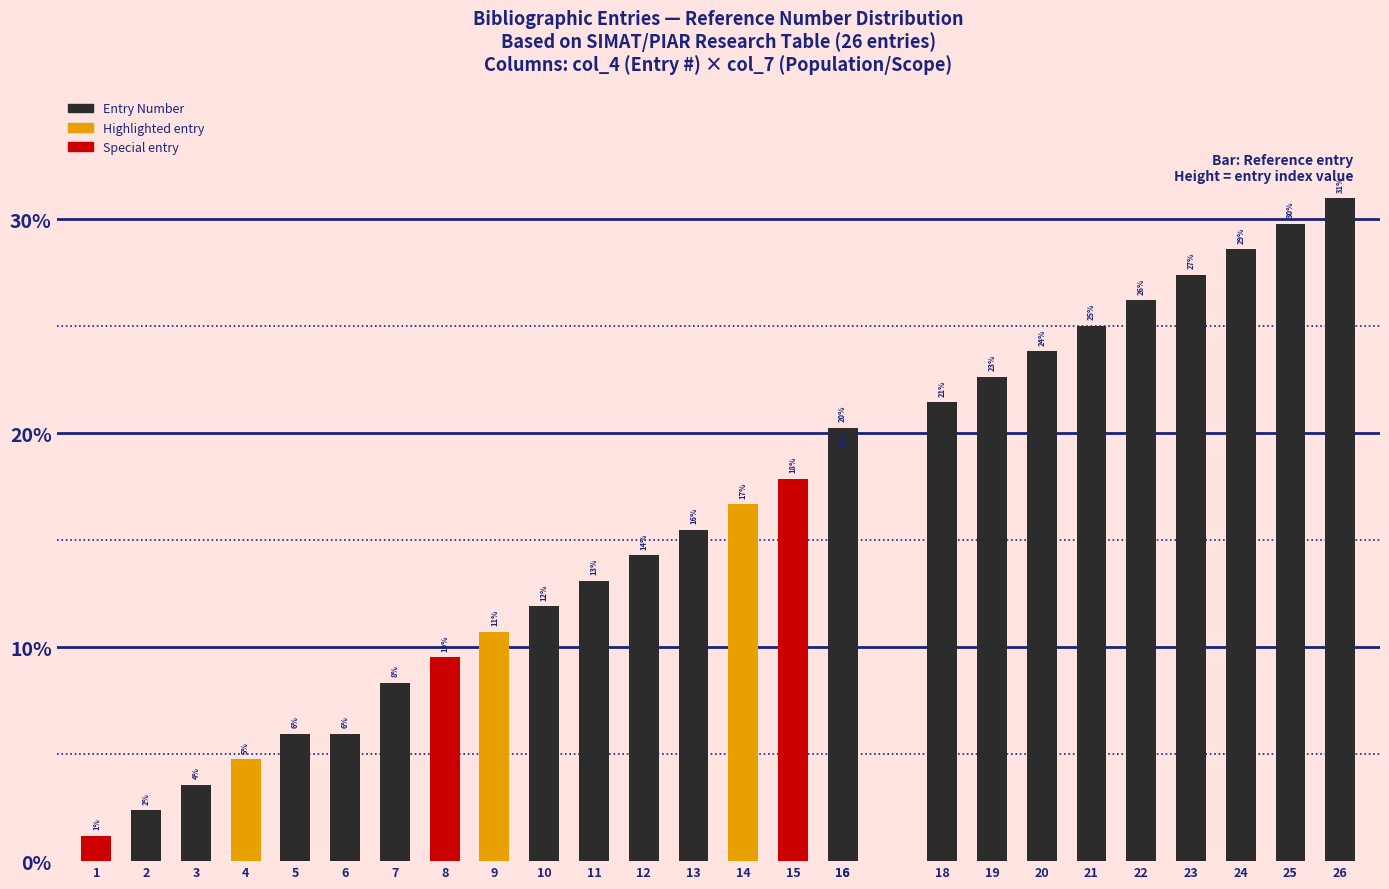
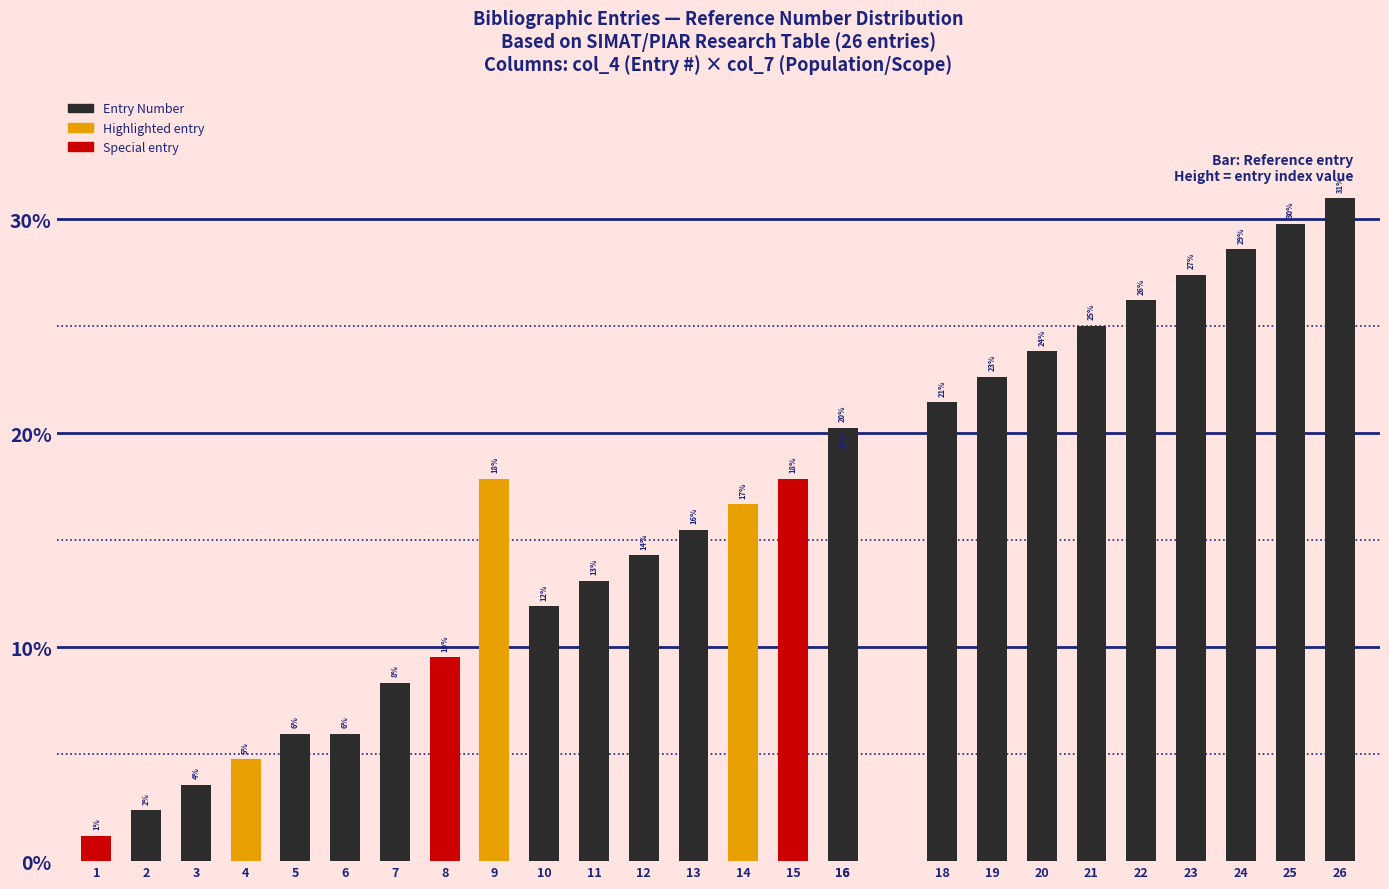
  {
    "1": "1%",
    "2": "2%",
    "3": "4%",
    "4": "5%",
    "5": "6%",
    "6": "6%",
    "7": "8%",
    "8": "10%",
-   "9": "11%",
+   "9": "18%",
    "10": "12%",
    "11": "13%",
    "12": "14%",
    "13": "16%",
    "14": "17%",
    "15": "18%",
    "18": "21%",
    "19": "23%",
    "20": "24%",
    "21": "25%",
    "22": "26%",
    "23": "27%",
    "24": "29%",
    "25": "30%"
  }
